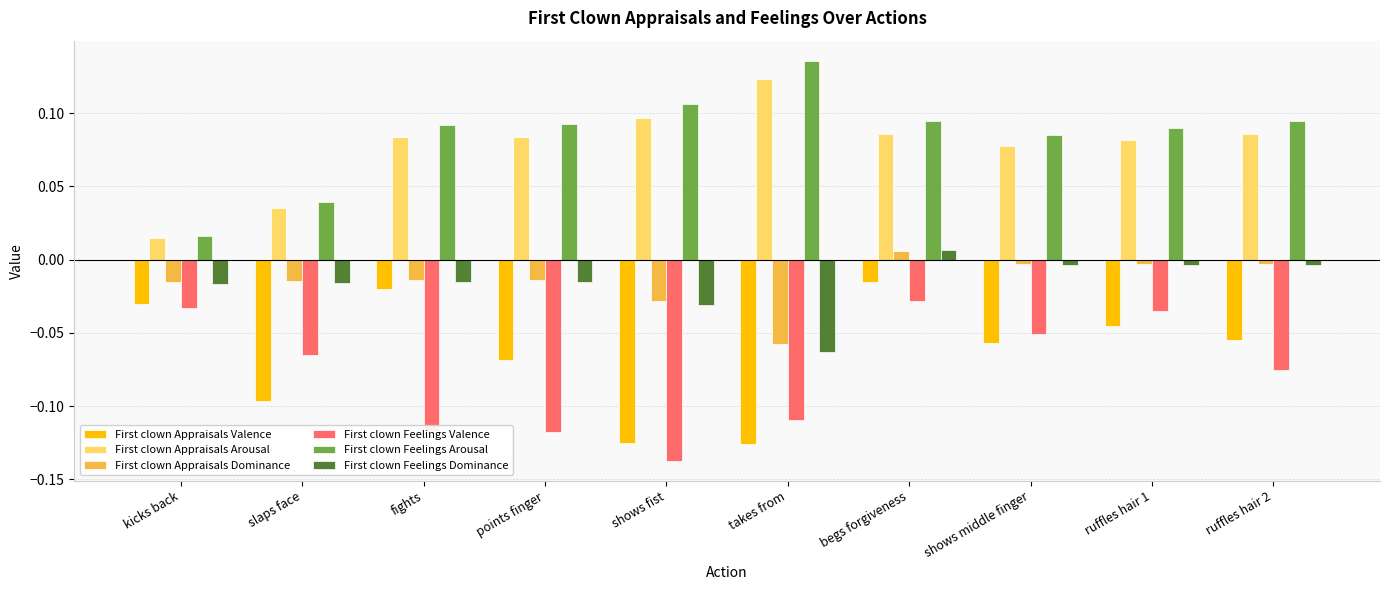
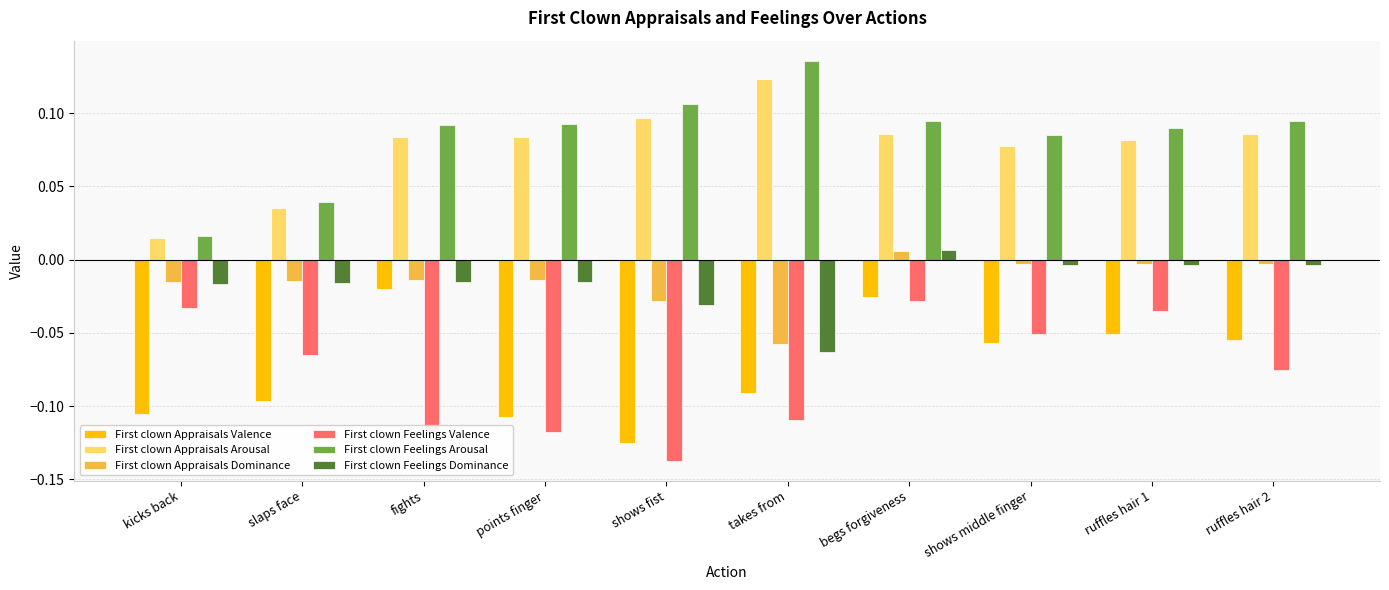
  {
    "First clown Appraisals Valence": {
-     "kicks back": -0.030,
+     "kicks back": -0.105,
      "slaps face": -0.096,
      "fights": -0.020,
-     "points finger": -0.069,
+     "points finger": -0.107,
      "shows fist": -0.125,
-     "takes from": -0.125,
-     "begs forgiveness": -0.015,
+     "takes from": -0.091,
+     "begs forgiveness": -0.026,
      "shows middle finger": -0.057,
-     "ruffles hair 1": -0.045,
+     "ruffles hair 1": -0.050,
      "ruffles hair 2": -0.055
    },
    "First clown Feelings Valence": {
      "kicks back": -0.033,
      "slaps face": -0.065,
      "points finger": -0.118,
      "shows fist": -0.137,
      "takes from": -0.109,
      "begs forgiveness": -0.028,
      "shows middle finger": -0.050,
      "ruffles hair 1": -0.035,
      "ruffles hair 2": -0.075
    }
  }
